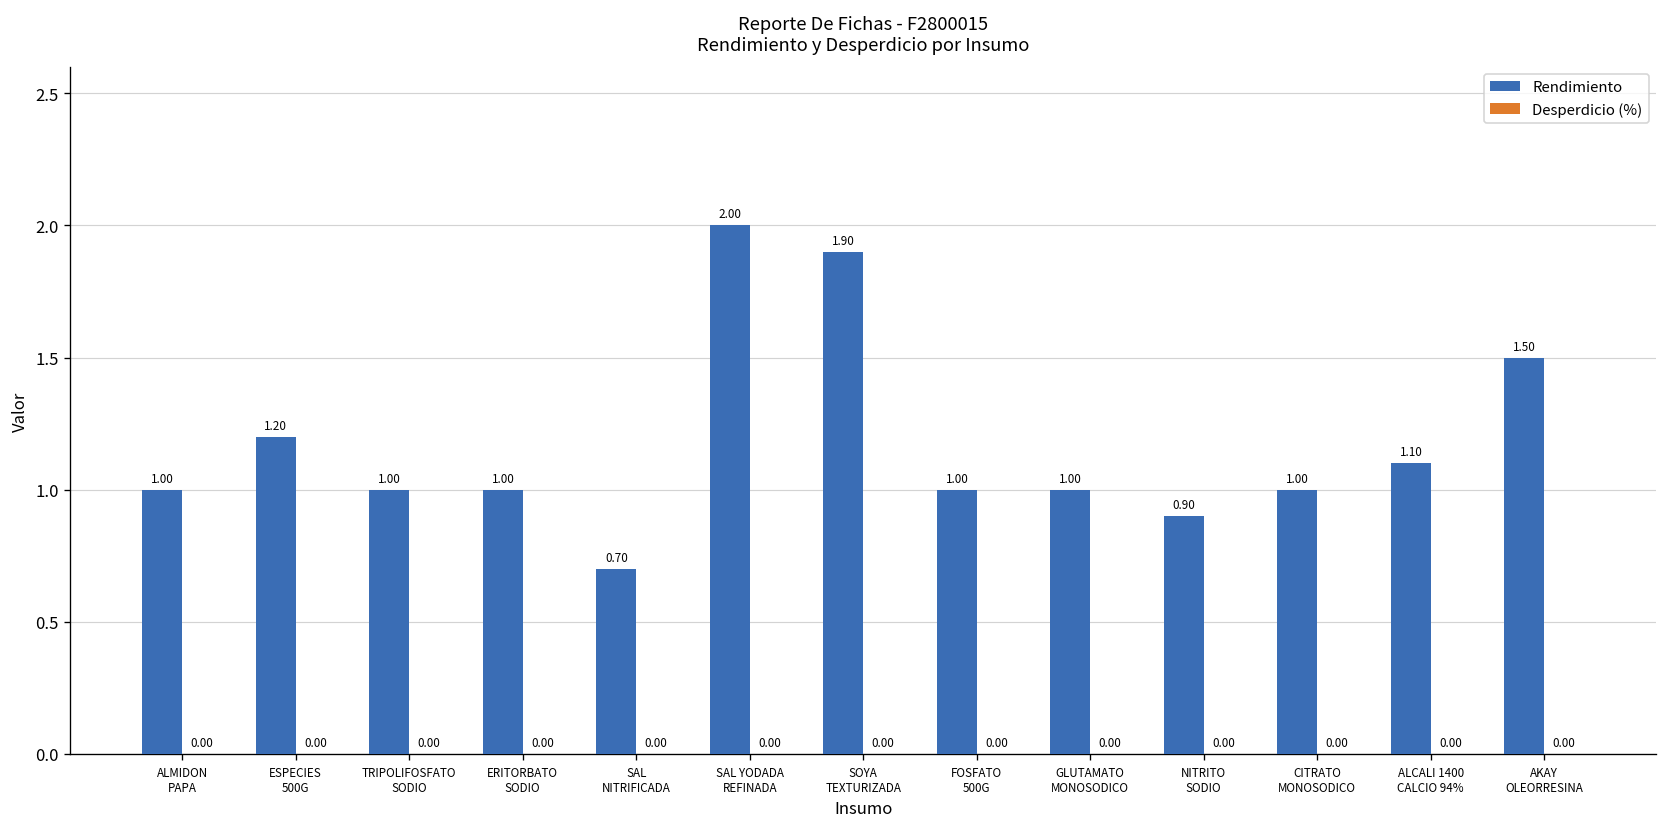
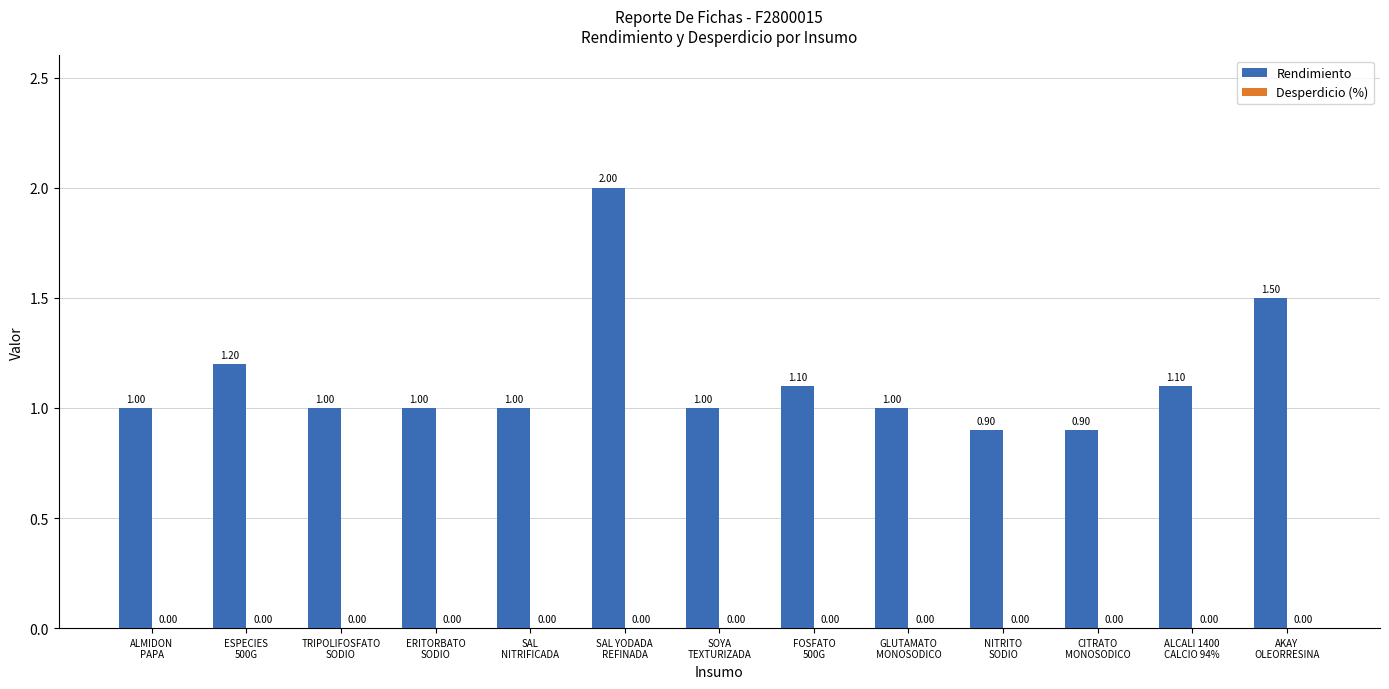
  {
    "Rendimiento": {
      "ALMIDON PAPA": 1.00,
      "ESPECIES 500G": 1.20,
      "TRIPOLIFOSFATO SODIO": 1.00,
      "ERITORBATO SODIO": 1.00,
-     "SAL NITRIFICADA": 0.70,
+     "SAL NITRIFICADA": 1.00,
      "SAL YODADA REFINADA": 2.00,
-     "SOYA TEXTURIZADA": 1.90,
-     "FOSFATO 500G": 1.00,
+     "SOYA TEXTURIZADA": 1.00,
+     "FOSFATO 500G": 1.10,
      "GLUTAMATO MONOSODICO": 1.00,
      "NITRITO SODIO": 0.90,
-     "CITRATO MONOSODICO": 1.00,
+     "CITRATO MONOSODICO": 0.90,
      "ALCALI 1400 CALCIO 94%": 1.10,
      "AKAY OLEORRESINA": 1.50
    },
    "Desperdicio (%)": {
      "ALMIDON PAPA": 0.00,
      "ESPECIES 500G": 0.00,
      "TRIPOLIFOSFATO SODIO": 0.00,
      "ERITORBATO SODIO": 0.00,
      "SAL NITRIFICADA": 0.00,
      "SAL YODADA REFINADA": 0.00,
      "SOYA TEXTURIZADA": 0.00,
      "FOSFATO 500G": 0.00,
      "GLUTAMATO MONOSODICO": 0.00,
      "NITRITO SODIO": 0.00,
      "CITRATO MONOSODICO": 0.00,
      "ALCALI 1400 CALCIO 94%": 0.00,
      "AKAY OLEORRESINA": 0.00
    }
  }
